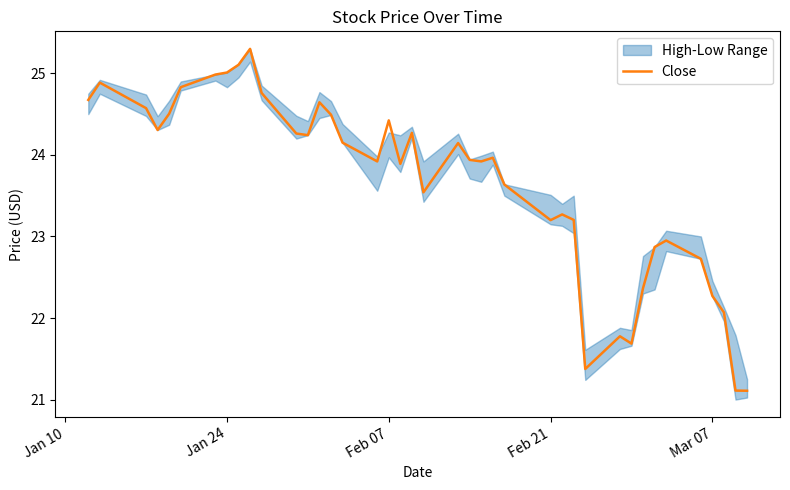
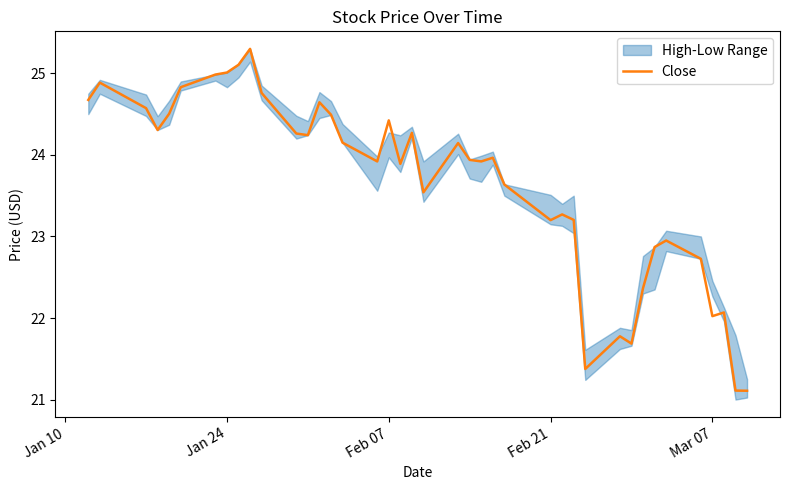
  {
    "Close": {
      "Feb 07": 24.4,
      "Feb 21": 23.2,
-     "Mar 07": 22.3
+     "Mar 07": 22.0
    }
  }
